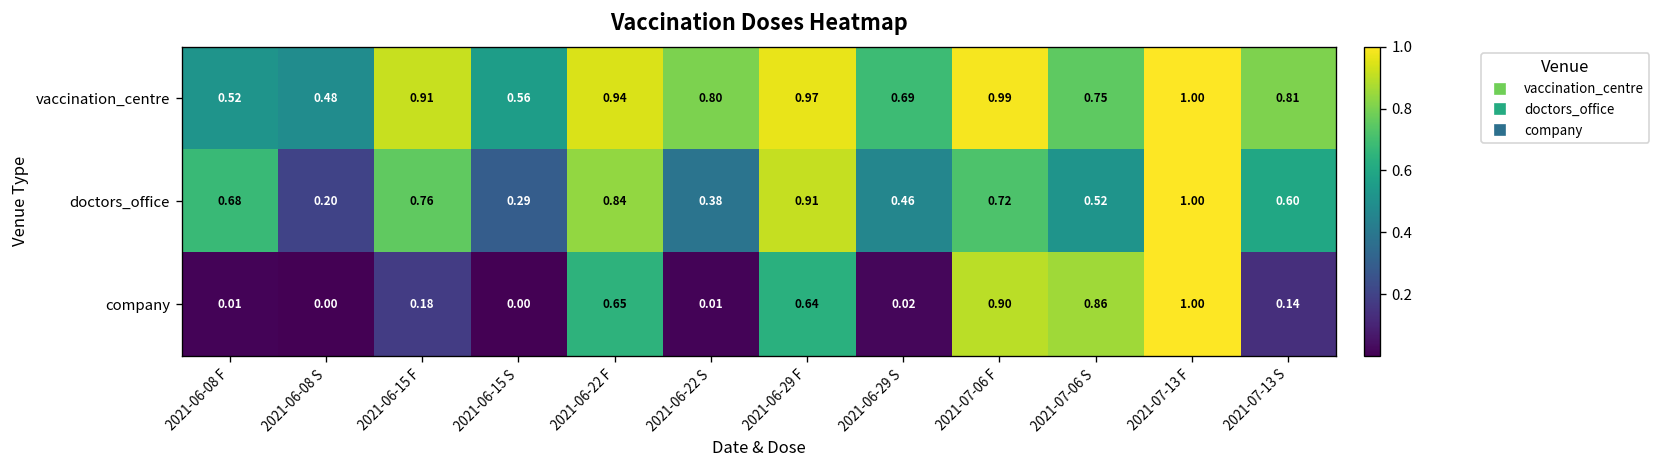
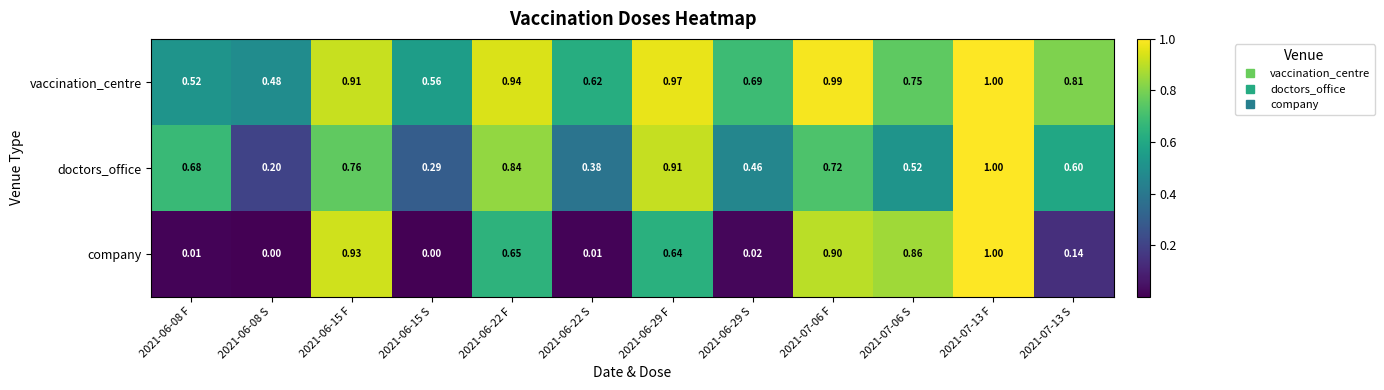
  {
    "vaccination_centre": {
      "2021-06-08 F": 0.52,
      "2021-06-08 S": 0.48,
      "2021-06-15 F": 0.91,
      "2021-06-15 S": 0.56,
      "2021-06-22 F": 0.94,
-     "2021-06-22 S": 0.80,
+     "2021-06-22 S": 0.62,
      "2021-06-29 F": 0.97,
      "2021-06-29 S": 0.69,
      "2021-07-06 F": 0.99,
      "2021-07-06 S": 0.75,
      "2021-07-13 F": 1.00,
      "2021-07-13 S": 0.81
    },
    "doctors_office": {
      "2021-06-08 F": 0.68,
      "2021-06-08 S": 0.20,
      "2021-06-15 F": 0.76,
      "2021-06-15 S": 0.29,
      "2021-06-22 F": 0.84,
      "2021-06-22 S": 0.38,
      "2021-06-29 F": 0.91,
      "2021-06-29 S": 0.46,
      "2021-07-06 F": 0.72,
      "2021-07-06 S": 0.52,
      "2021-07-13 F": 1.00,
      "2021-07-13 S": 0.60
    },
    "company": {
      "2021-06-08 F": 0.01,
      "2021-06-08 S": 0.00,
-     "2021-06-15 F": 0.18,
+     "2021-06-15 F": 0.93,
      "2021-06-15 S": 0.00,
      "2021-06-22 F": 0.65,
      "2021-06-22 S": 0.01,
      "2021-06-29 F": 0.64,
      "2021-06-29 S": 0.02,
      "2021-07-06 F": 0.90,
      "2021-07-06 S": 0.86,
      "2021-07-13 F": 1.00,
      "2021-07-13 S": 0.14
    }
  }
